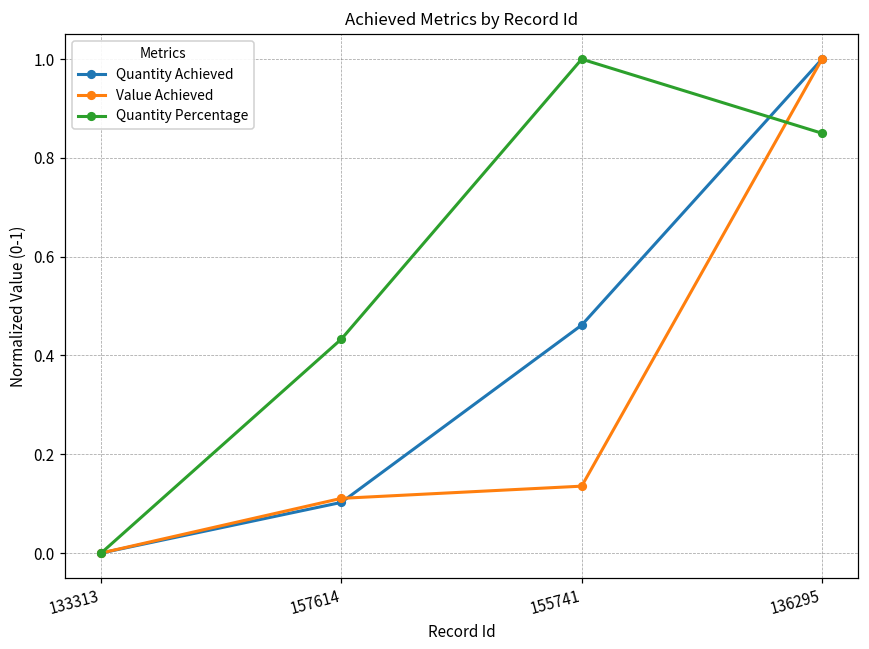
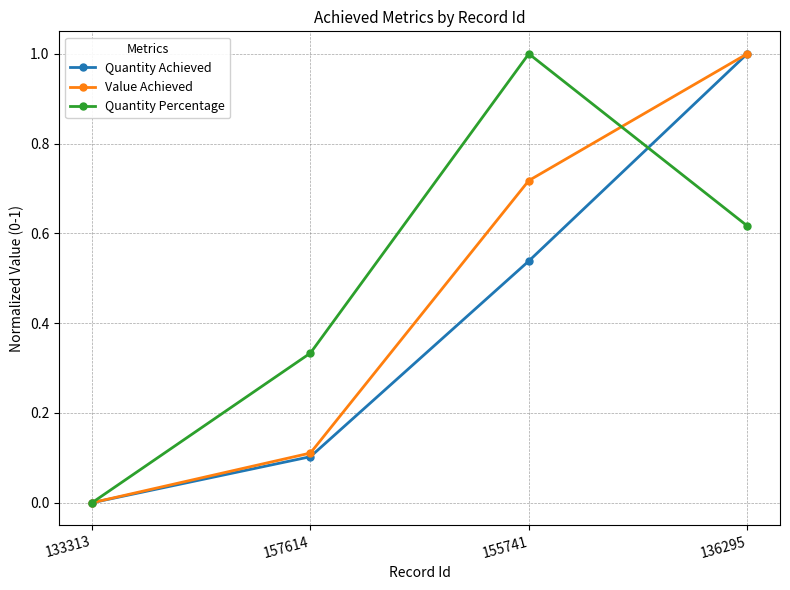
  {
    "Quantity Achieved": {
      "157614": 0.10,
-     "155741": 0.46
+     "155741": 0.54
    },
    "Value Achieved": {
      "157614": 0.11,
-     "155741": 0.14
+     "155741": 0.72
    },
    "Quantity Percentage": {
-     "157614": 0.43,
+     "157614": 0.33,
      "155741": 1.00,
-     "136295": 0.85
+     "136295": 0.62
    }
  }
